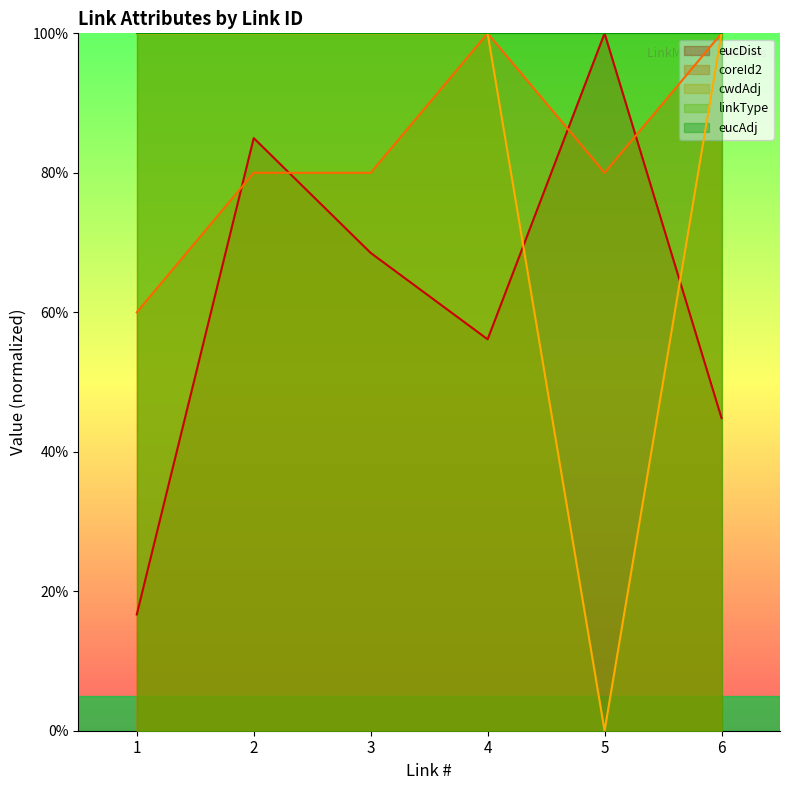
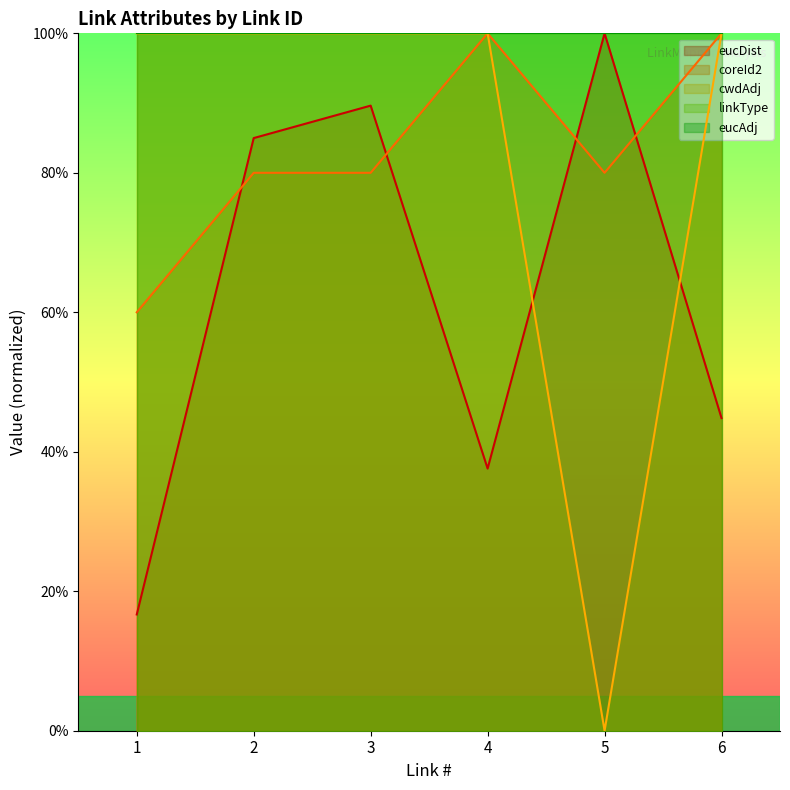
  {
    "eucDist": {
      "1": "17%",
      "2": "85%",
-     "3": "69%",
-     "4": "56%",
+     "3": "90%",
+     "4": "38%",
      "6": "45%"
    }
  }
